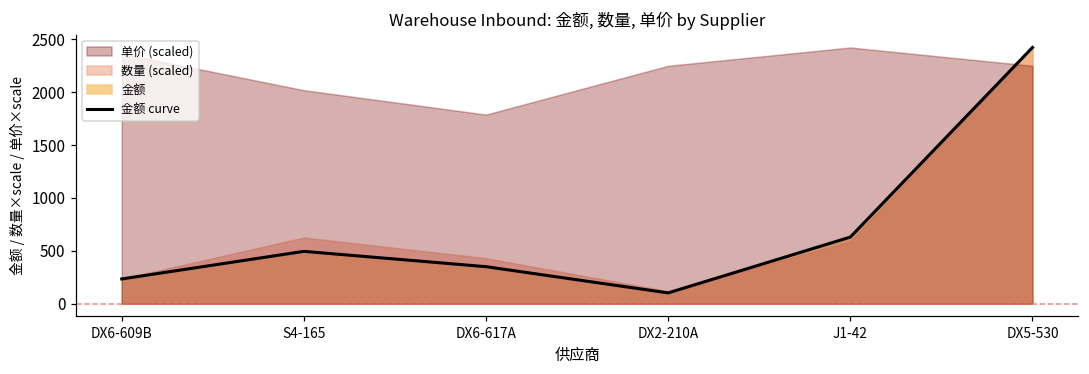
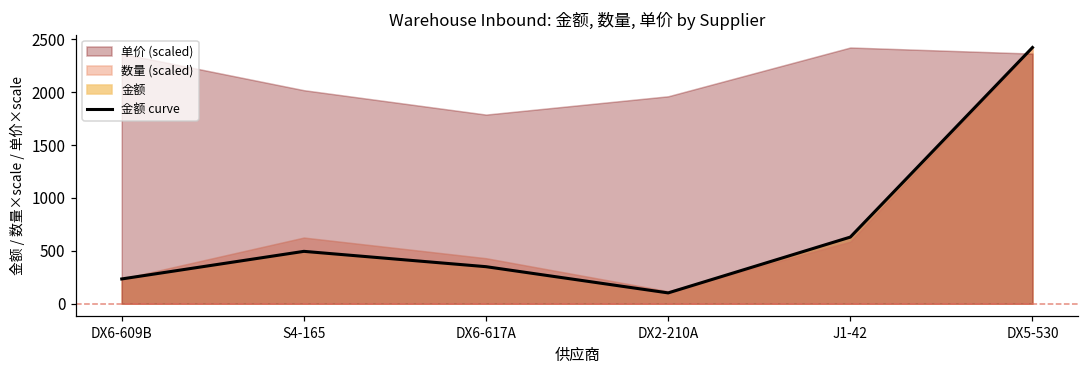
  {
    "单价 (scaled)": {
      "S4-165": 2000,
      "DX6-617A": 1800,
-     "DX2-210A": 2200,
+     "DX2-210A": 2000,
      "J1-42": 2400,
-     "DX5-530": 2200
+     "DX5-530": 2400
    }
  }
